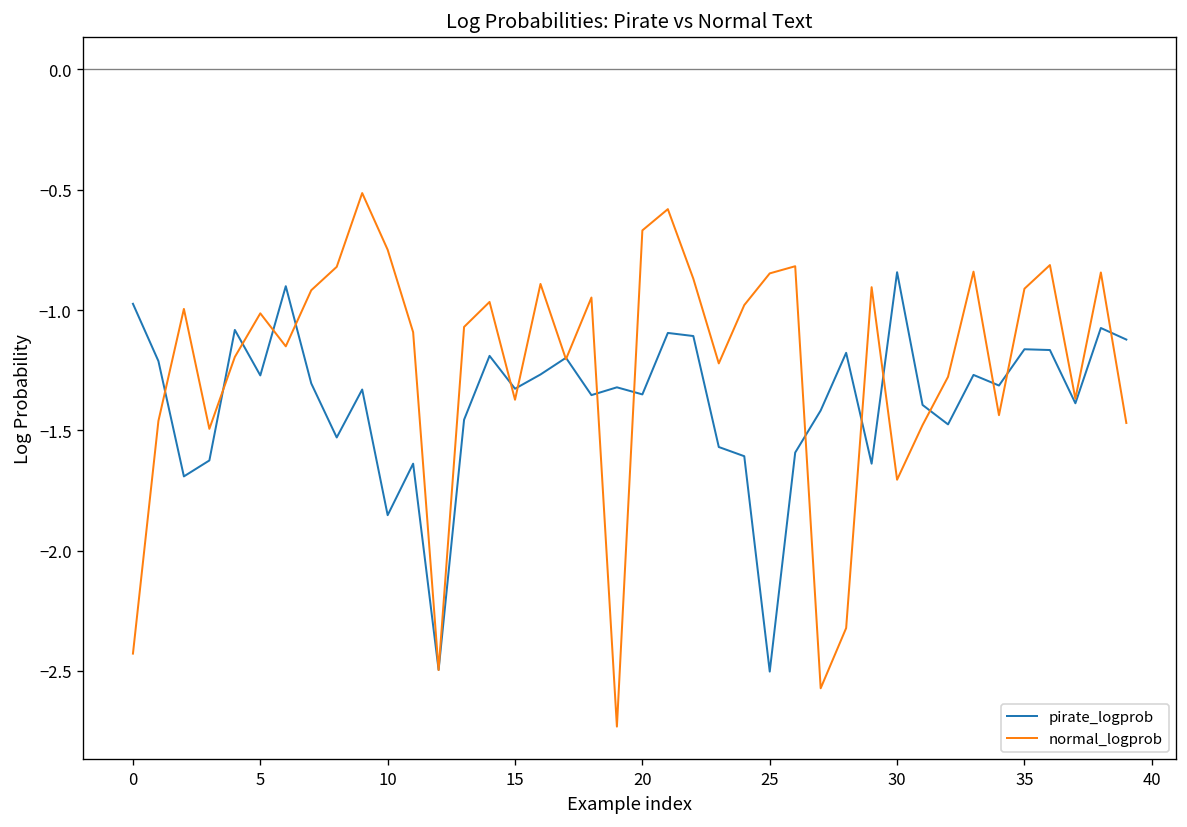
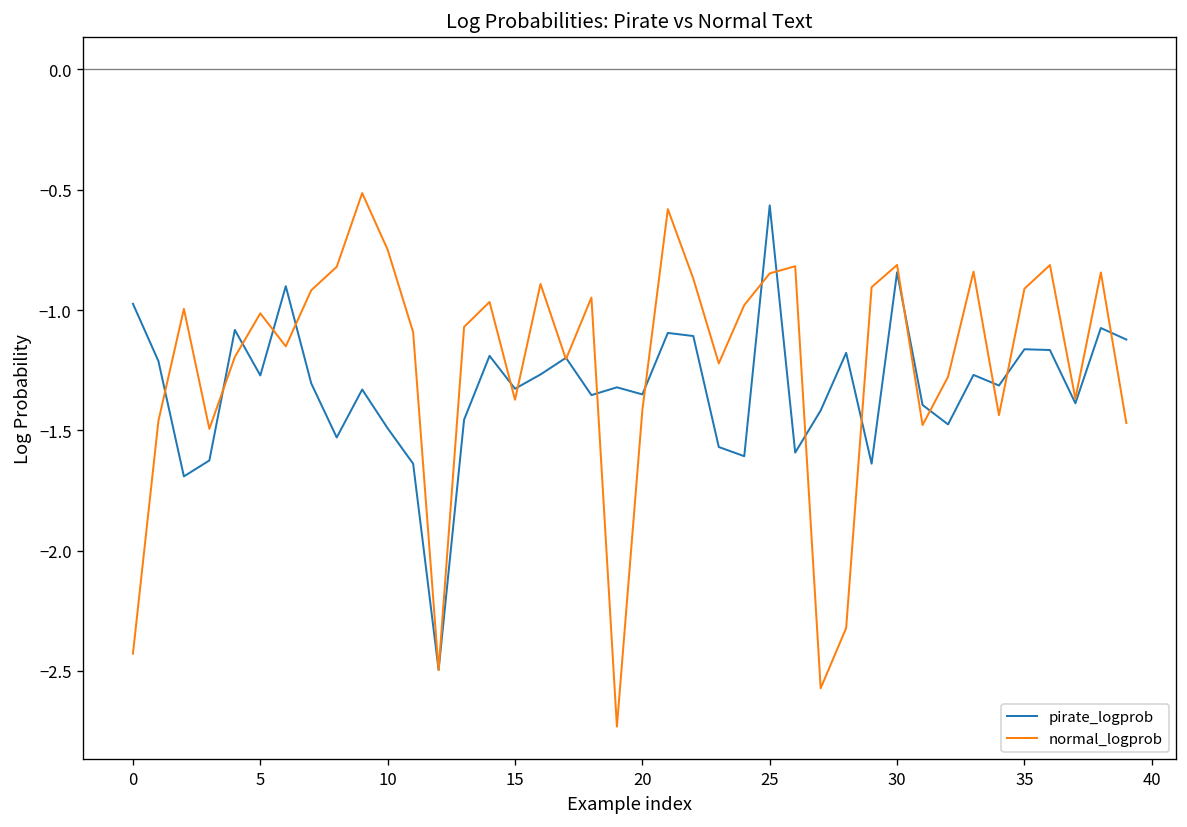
  {
    "pirate_logprob": {
      "0": -0.97,
      "5": -1.27,
-     "10": -1.85,
+     "10": -1.49,
      "15": -1.33,
      "20": -1.35,
-     "25": -2.50,
+     "25": -0.56,
      "30": -0.84,
      "35": -1.16
    },
    "normal_logprob": {
      "0": -2.43,
      "5": -1.01,
      "10": -0.75,
      "15": -1.37,
-     "20": -0.67,
+     "20": -1.42,
      "25": -0.85,
-     "30": -1.71,
+     "30": -0.81,
      "35": -0.91
    }
  }
